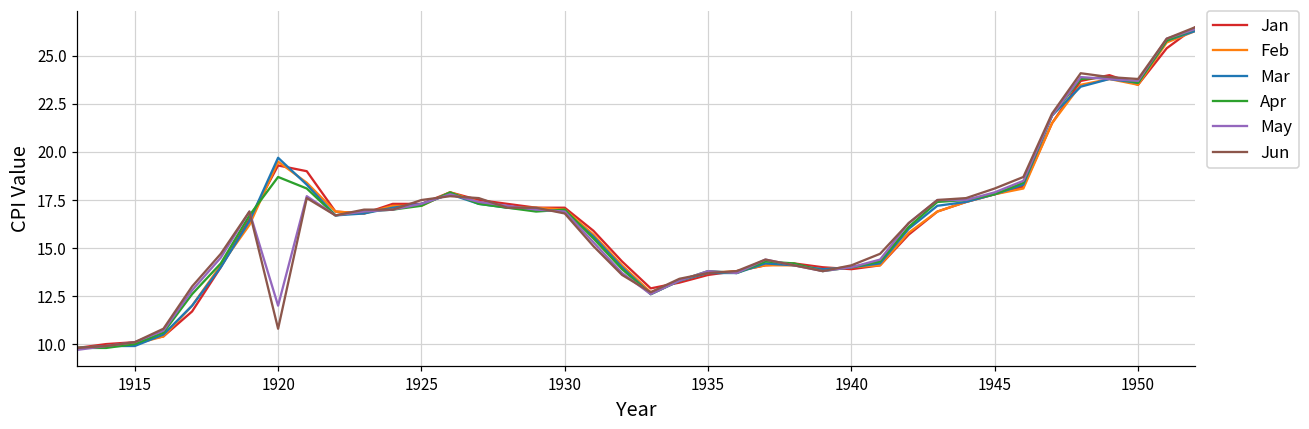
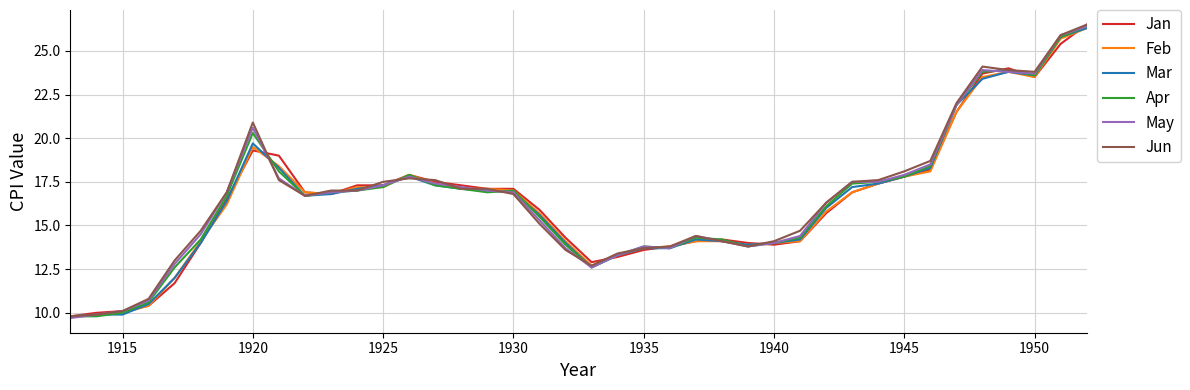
  {
    "Jan": {
      "1920": 19.3
    },
    "Feb": {
      "1920": 19.5
    },
    "Mar": {
      "1920": 19.7
    },
    "Apr": {
-     "1920": 18.7
+     "1920": 20.3
    },
    "May": {
-     "1920": 12.0
+     "1920": 20.6
    },
    "Jun": {
-     "1920": 10.8,
+     "1920": 20.9,
      "1925": 17.5,
      "1945": 18.1
    }
  }
